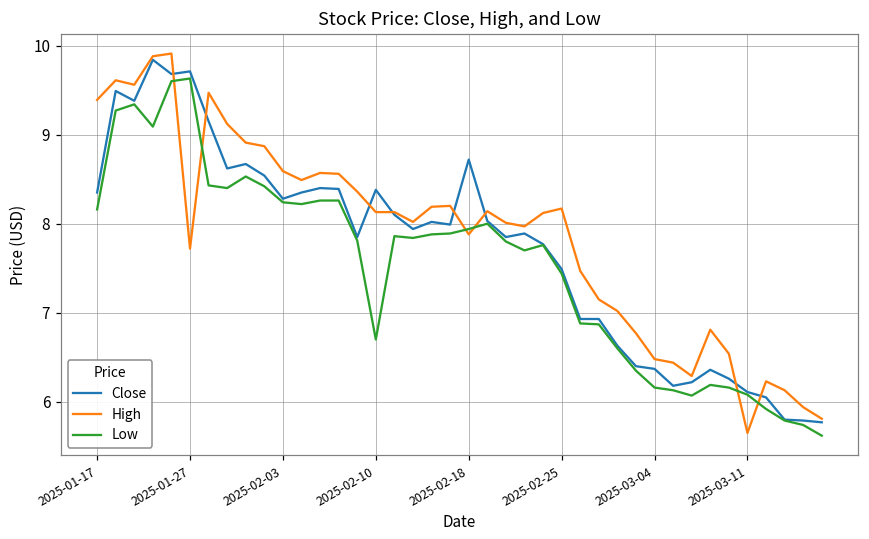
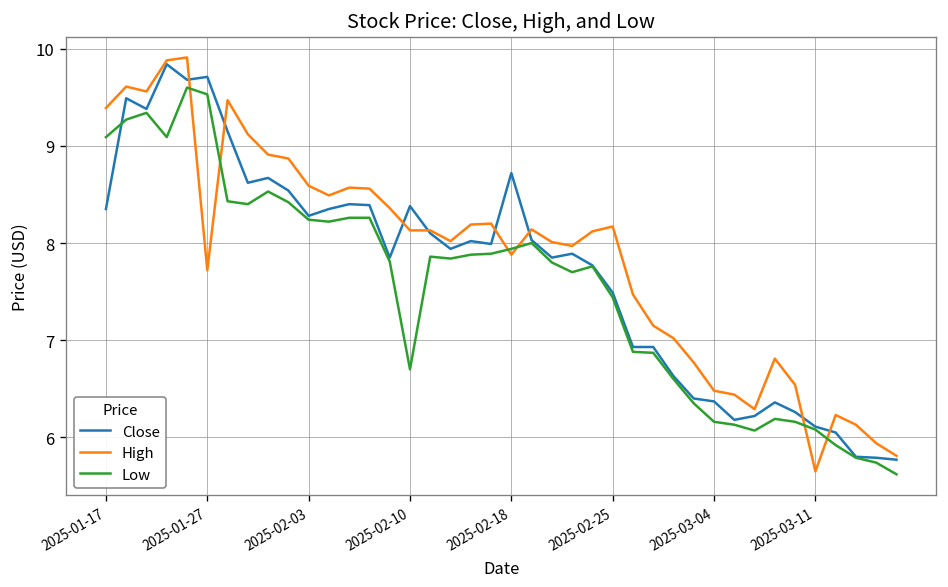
  {
    "Close": {
      "2025-01-17": 8.4,
      "2025-01-27": 9.7,
      "2025-02-03": 8.3,
      "2025-02-10": 8.4,
      "2025-02-18": 8.7,
      "2025-02-25": 7.5,
      "2025-03-04": 6.4
    },
    "High": {
      "2025-01-17": 9.4,
      "2025-01-27": 7.7,
      "2025-02-03": 8.6,
      "2025-02-10": 8.1,
      "2025-02-18": 7.9,
      "2025-02-25": 8.2,
      "2025-03-04": 6.5,
      "2025-03-11": 5.7
    },
    "Low": {
-     "2025-01-17": 8.2,
-     "2025-01-27": 9.6,
+     "2025-01-17": 9.1,
+     "2025-01-27": 9.5,
      "2025-02-03": 8.2,
      "2025-02-10": 6.7,
      "2025-02-18": 7.9,
      "2025-02-25": 7.4,
      "2025-03-04": 6.2
    }
  }
